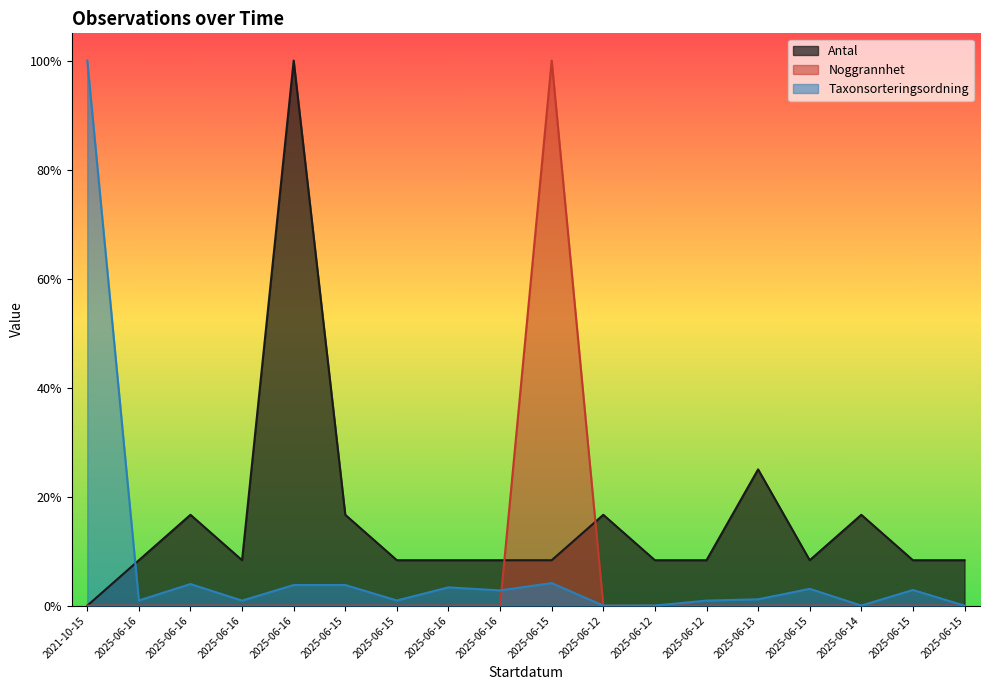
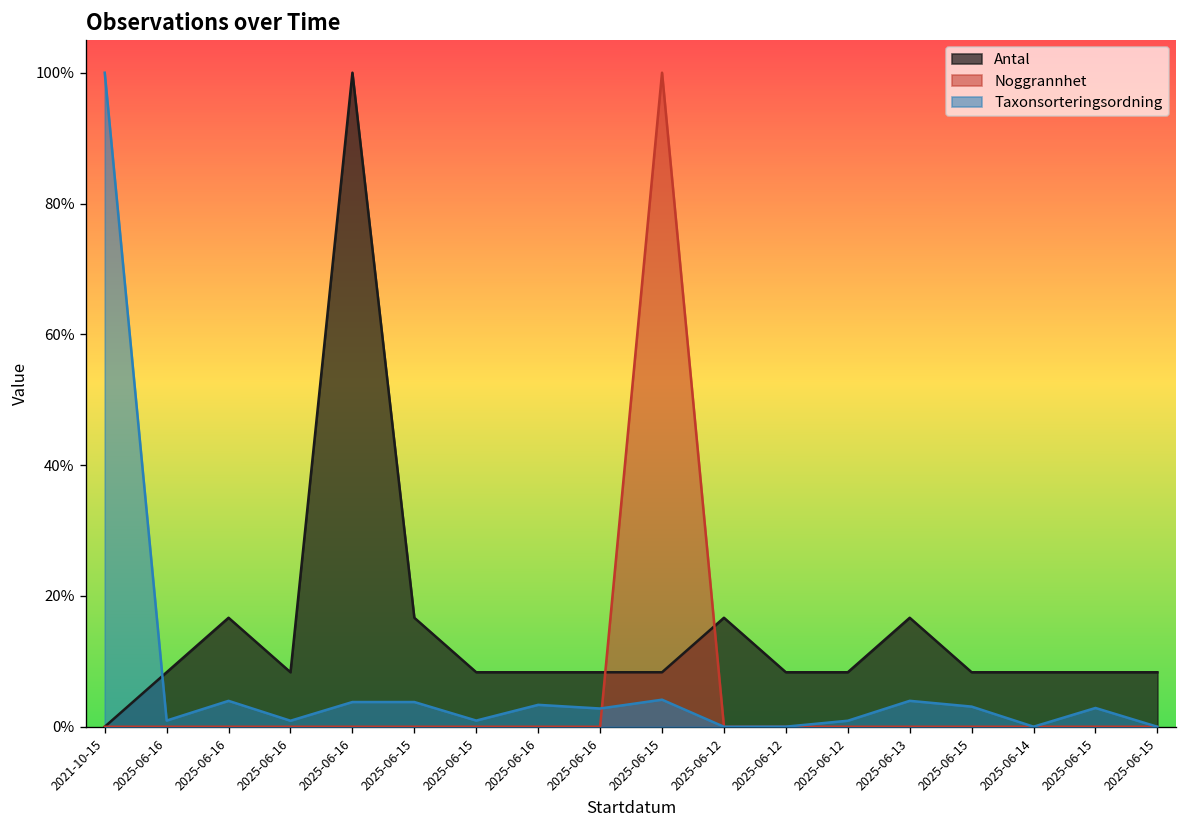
  {
    "Antal": {
-     "2025-06-13": "25%",
-     "2025-06-14": "17%"
+     "2025-06-13": "17%",
+     "2025-06-14": "8%"
    },
    "Noggrannhet": {
      "2025-06-13": "0%"
    },
    "Taxonsorteringsordning": {
      "2021-10-15": "100%",
-     "2025-06-13": "1%"
+     "2025-06-13": "4%"
    }
  }
